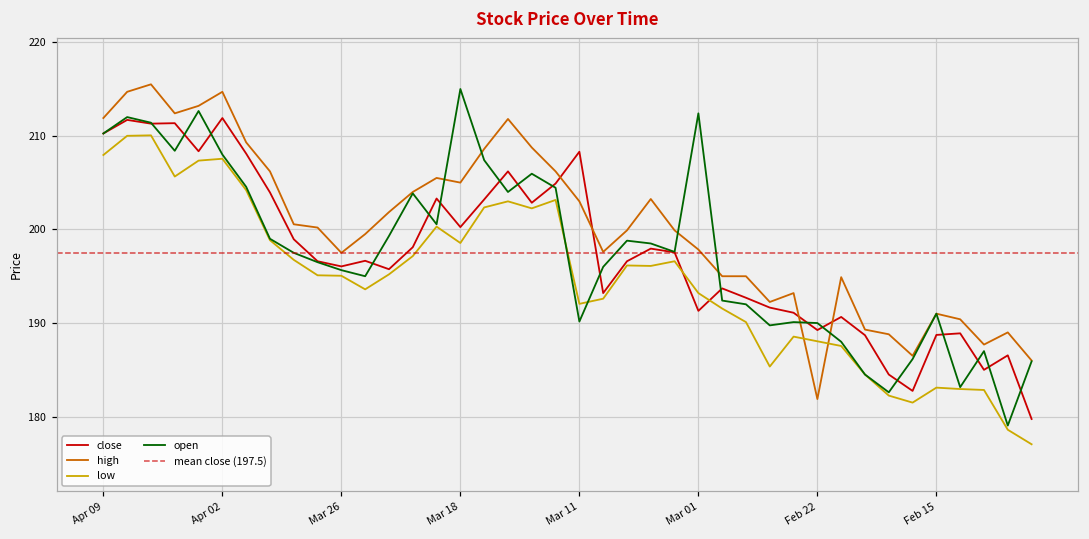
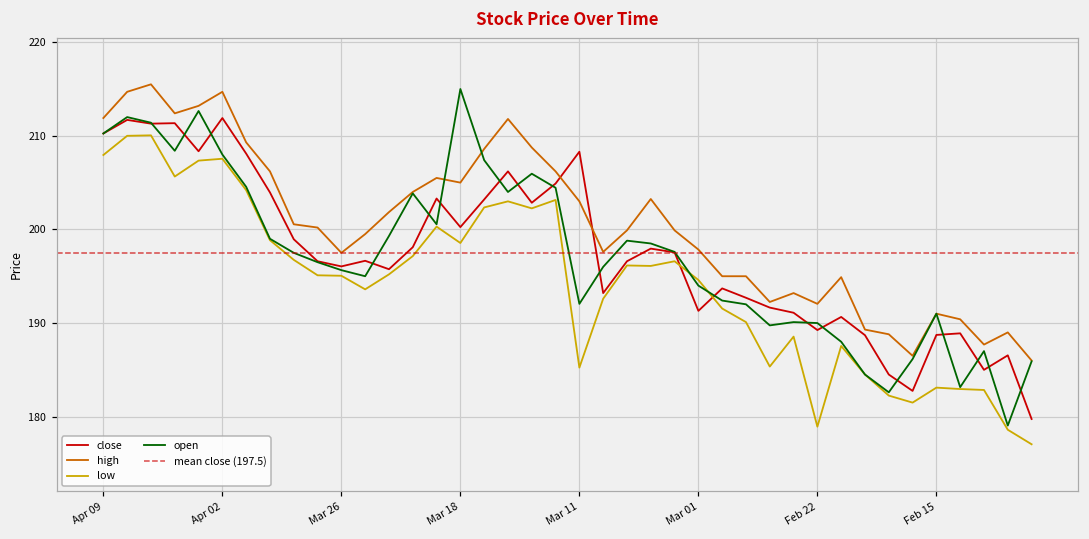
  {
    "close": {
      "Apr 02": 212,
      "Mar 26": 196,
      "Mar 18": 200,
      "Mar 11": 208,
      "Mar 01": 191,
      "Feb 22": 189,
      "Feb 15": 189
    },
    "high": {
      "Apr 09": 212,
      "Apr 02": 215,
      "Mar 26": 198,
      "Mar 18": 205,
      "Mar 11": 203,
      "Mar 01": 198,
-     "Feb 22": 182
+     "Feb 22": 192
    },
    "low": {
      "Apr 09": 208,
      "Apr 02": 208,
      "Mar 26": 195,
      "Mar 18": 199,
-     "Mar 11": 192,
-     "Mar 01": 193,
-     "Feb 22": 188,
+     "Mar 11": 185,
+     "Mar 01": 195,
+     "Feb 22": 179,
      "Feb 15": 183
    },
    "open": {
      "Apr 02": 208,
      "Mar 26": 196,
      "Mar 18": 215,
-     "Mar 11": 190,
-     "Mar 01": 212,
+     "Mar 11": 192,
+     "Mar 01": 194,
      "Feb 22": 190
    }
  }
